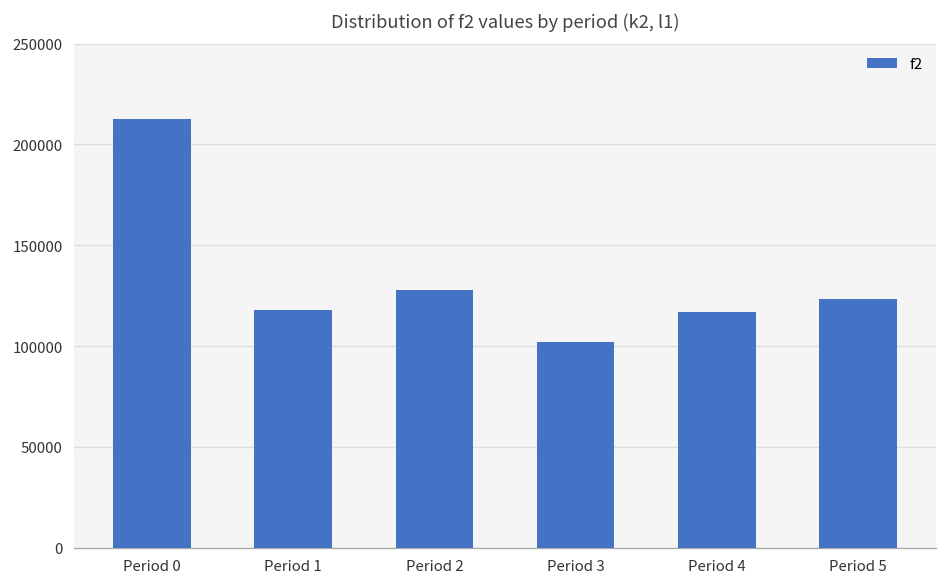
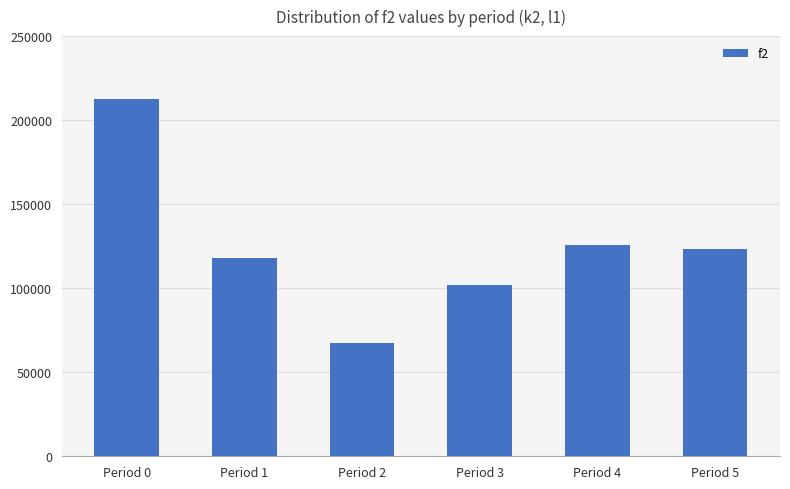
  {
    "Period 0": 213000,
    "Period 1": 118000,
-   "Period 2": 128000,
+   "Period 2": 68000,
    "Period 3": 102000,
-   "Period 4": 117000,
+   "Period 4": 126000,
    "Period 5": 123000
  }
